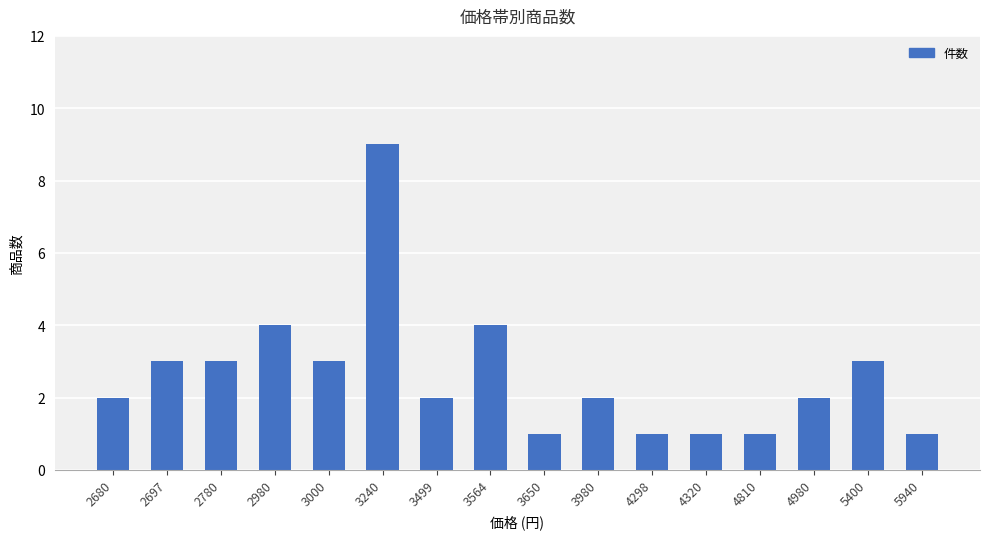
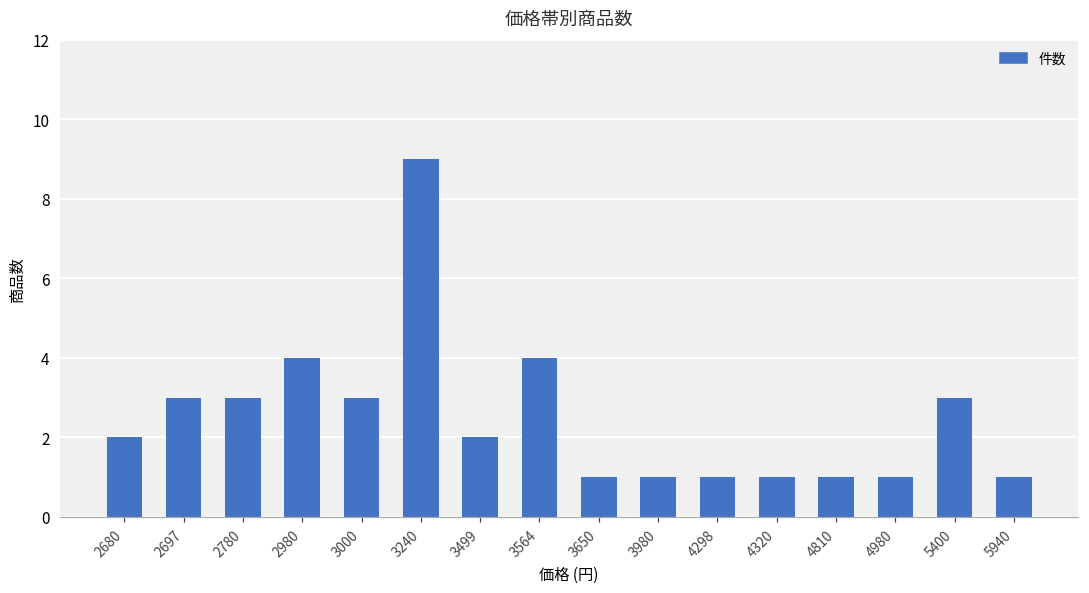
  {
    "2680": 2,
    "2697": 3,
    "2780": 3,
    "2980": 4,
    "3000": 3,
    "3240": 9,
    "3499": 2,
    "3564": 4,
    "3650": 1,
-   "3980": 2,
+   "3980": 1,
    "4298": 1,
    "4320": 1,
    "4810": 1,
-   "4980": 2,
+   "4980": 1,
    "5400": 3,
    "5940": 1
  }
